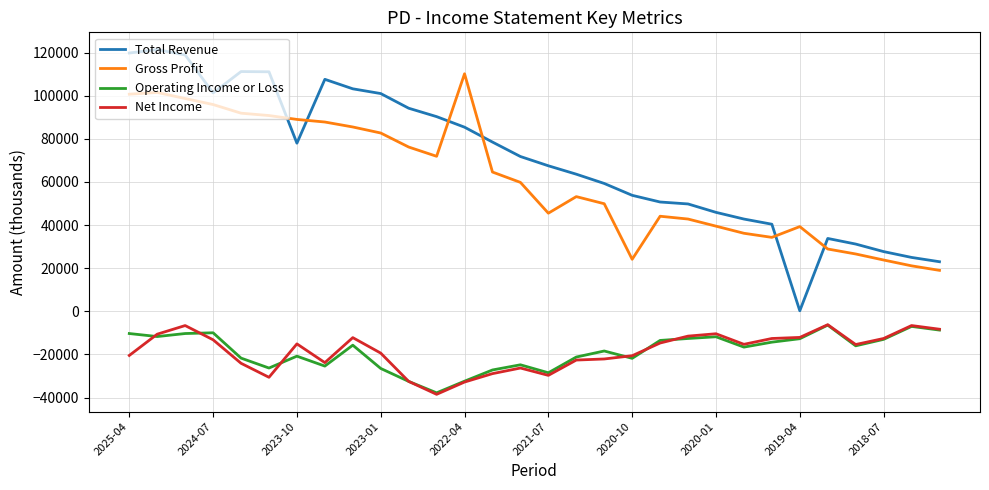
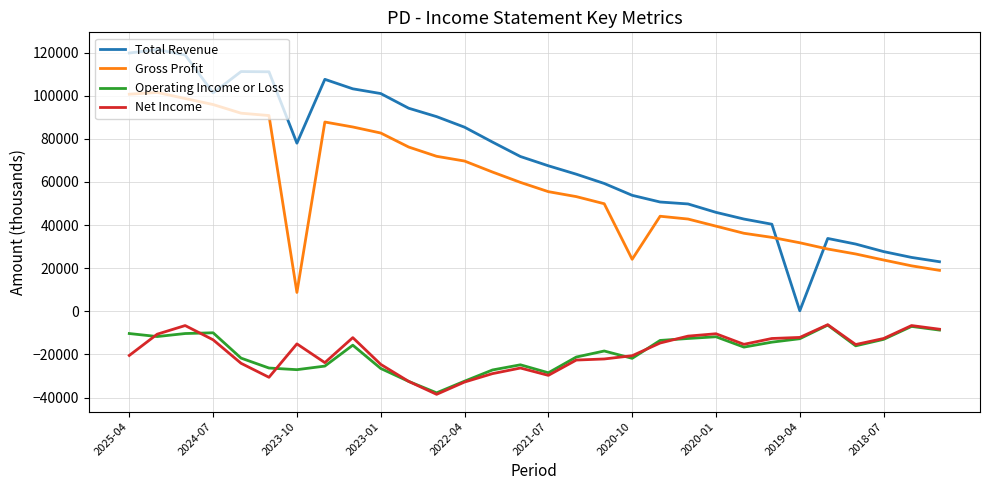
  {
    "Total Revenue": {
      "2023-10": 78000,
      "2023-01": 101000,
      "2022-04": 85000,
      "2021-07": 68000,
      "2020-10": 54000,
      "2020-01": 46000,
      "2019-04": 0,
      "2018-07": 28000
    },
    "Gross Profit": {
-     "2023-10": 89000,
+     "2023-10": 9000,
      "2023-01": 83000,
-     "2022-04": 110000,
-     "2021-07": 46000,
+     "2022-04": 70000,
+     "2021-07": 56000,
      "2020-10": 24000,
      "2020-01": 40000,
-     "2019-04": 39000,
+     "2019-04": 32000,
      "2018-07": 24000
    },
    "Operating Income or Loss": {
      "2025-04": -10000,
      "2024-07": -10000,
-     "2023-10": -21000,
+     "2023-10": -27000,
      "2023-01": -27000,
      "2021-07": -29000,
      "2020-10": -22000,
      "2020-01": -12000
    },
    "Net Income": {
      "2025-04": -20000,
      "2024-07": -13000,
      "2023-10": -15000,
-     "2023-01": -19000,
+     "2023-01": -25000,
      "2021-07": -30000,
      "2020-10": -21000,
      "2020-01": -10000
    }
  }
